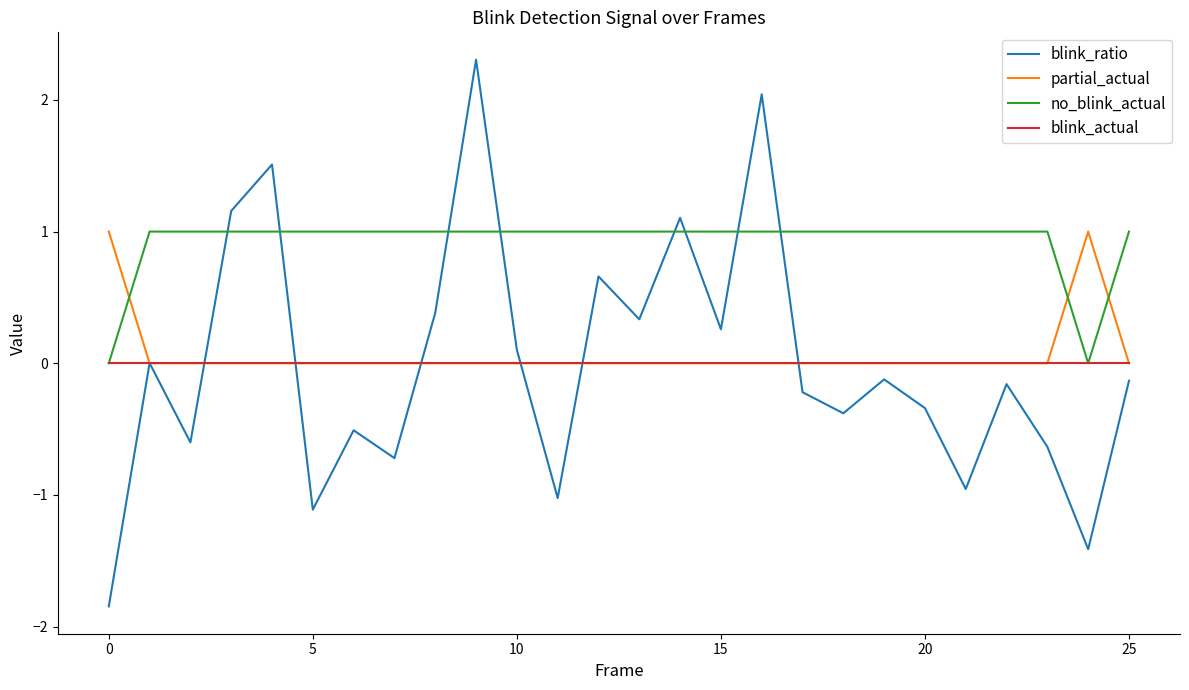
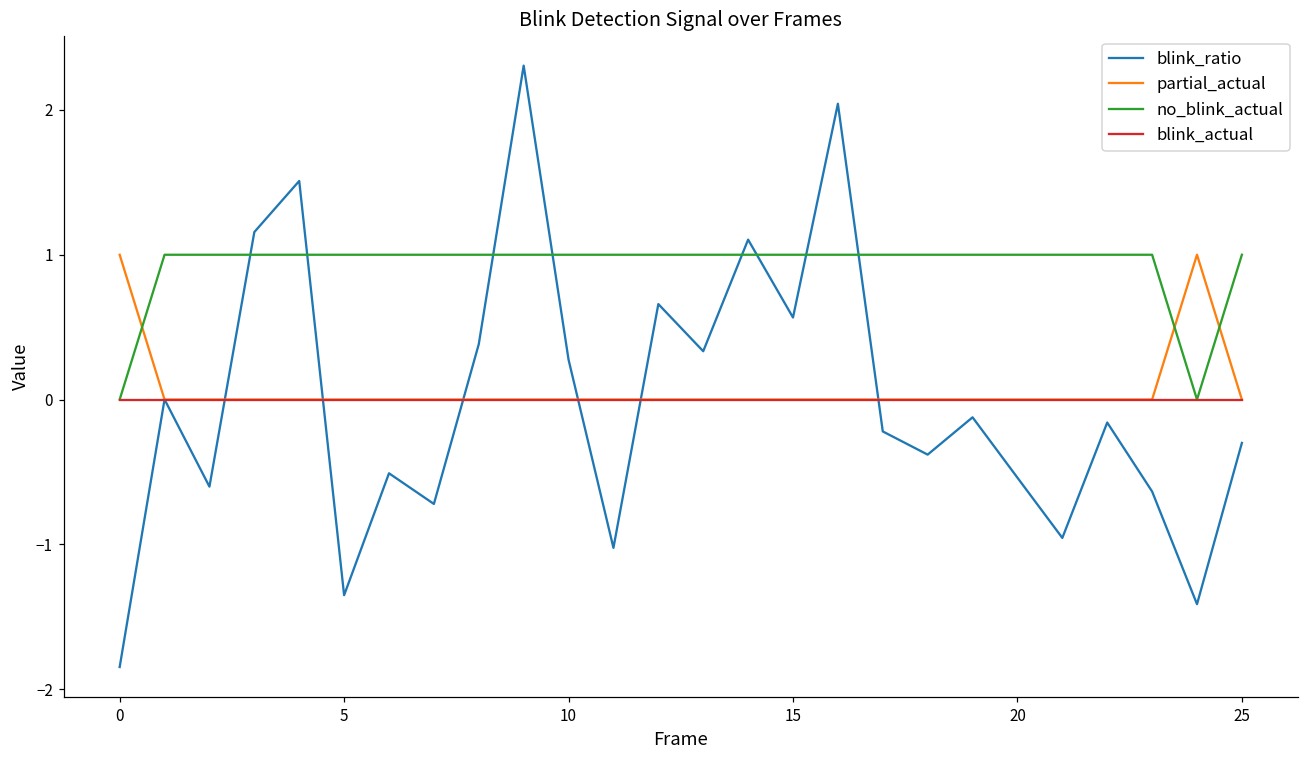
  {
    "blink_ratio": {
      "0": -1.85,
-     "5": -1.11,
-     "10": 0.10,
-     "15": 0.26,
-     "20": -0.34,
-     "25": -0.13
+     "5": -1.35,
+     "10": 0.28,
+     "15": 0.57,
+     "20": -0.54,
+     "25": -0.30
    },
    "partial_actual": {
      "0": 1.00
    },
    "no_blink_actual": {
      "5": 1.00,
      "10": 1.00,
      "15": 1.00,
      "20": 1.00,
      "25": 1.00
    }
  }
